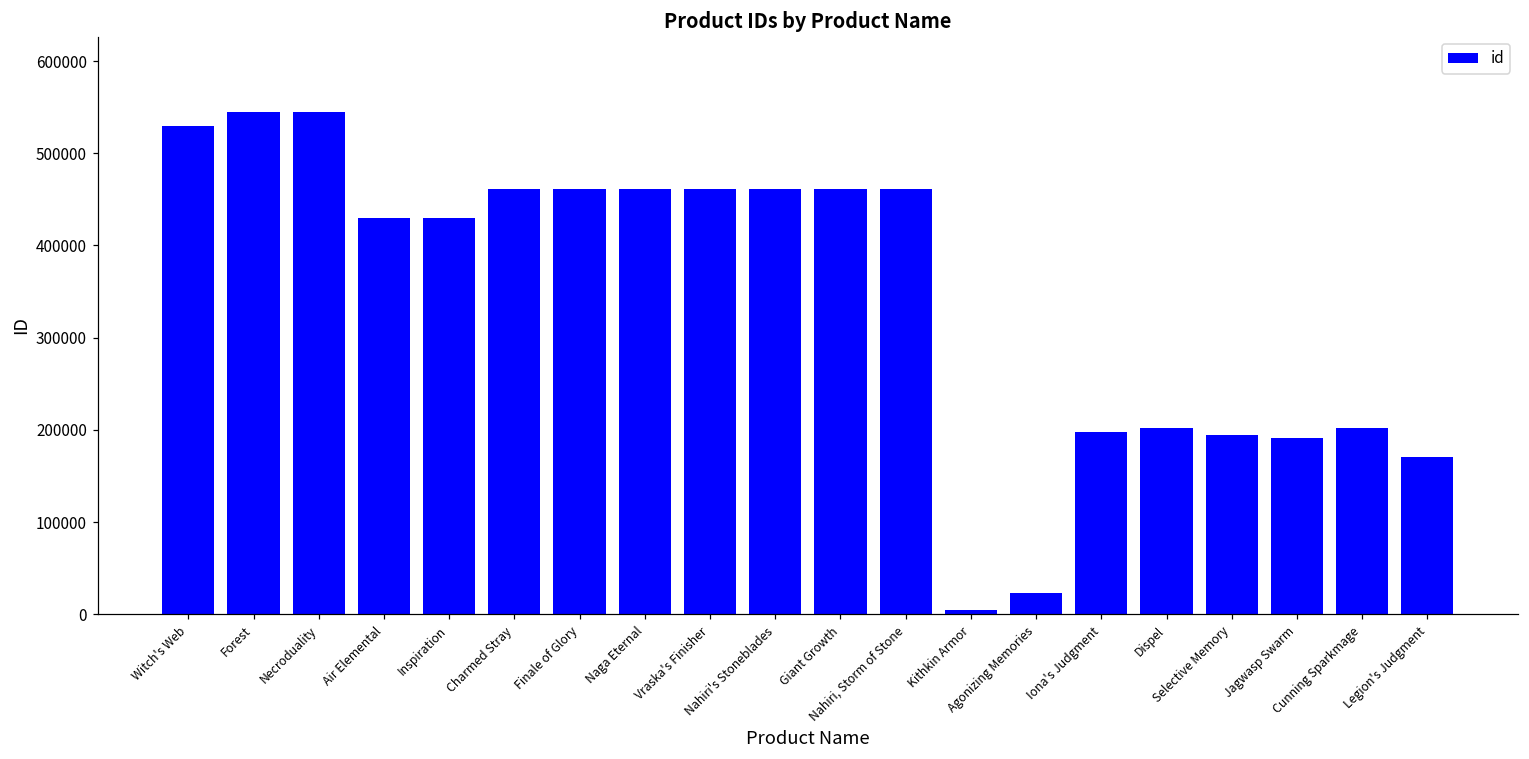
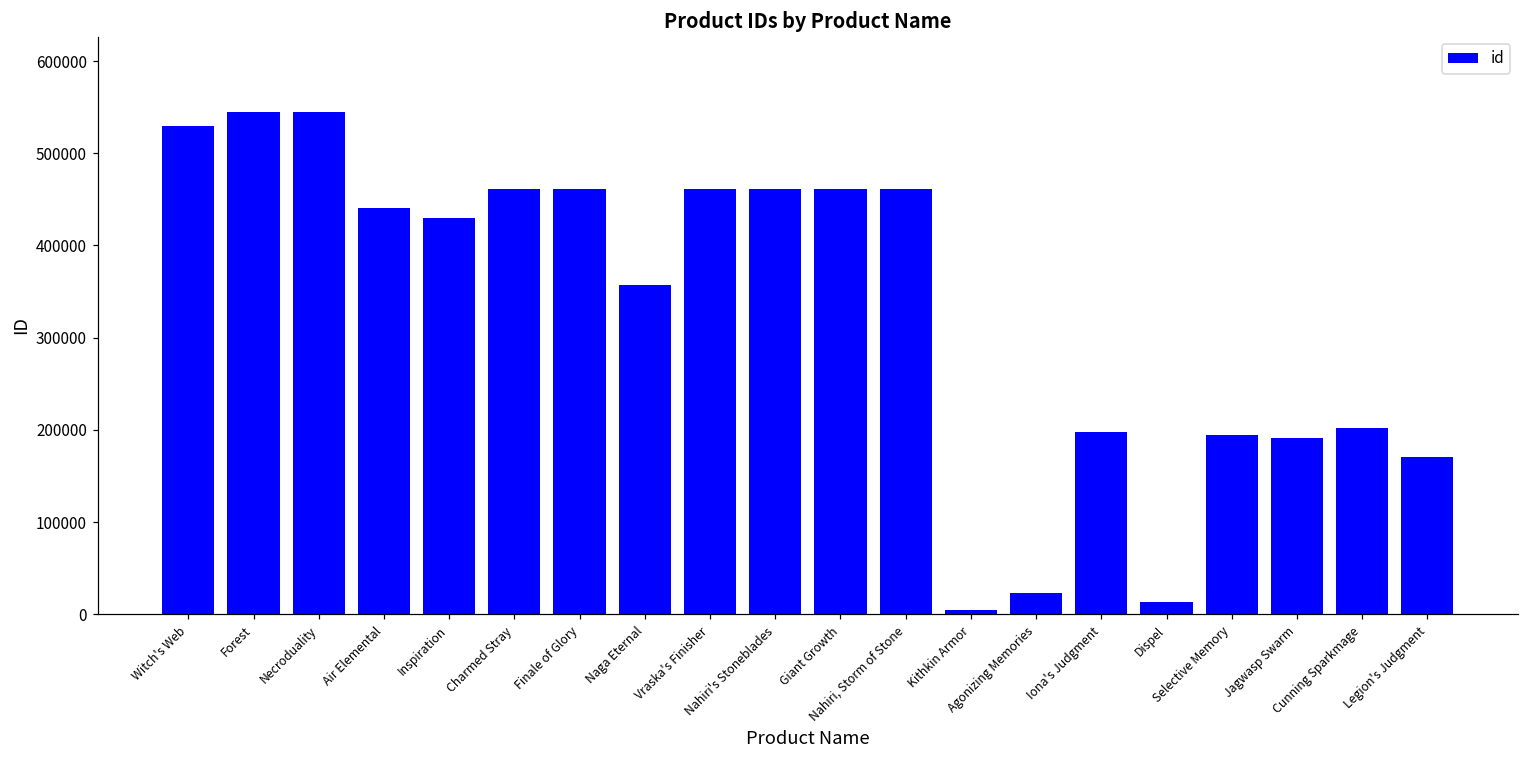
  {
    "Witch's Web": 530000,
    "Forest": 540000,
    "Necroduality": 540000,
-   "Air Elemental": 430000,
+   "Air Elemental": 440000,
    "Inspiration": 430000,
    "Charmed Stray": 460000,
    "Finale of Glory": 460000,
-   "Naga Eternal": 460000,
+   "Naga Eternal": 360000,
    "Vraska's Finisher": 460000,
    "Nahiri's Stoneblades": 460000,
    "Giant Growth": 460000,
    "Nahiri, Storm of Stone": 460000,
    "Kithkin Armor": 0,
    "Agonizing Memories": 20000,
    "Iona's Judgment": 200000,
-   "Dispel": 200000,
+   "Dispel": 10000,
    "Selective Memory": 190000,
    "Jagwasp Swarm": 190000,
    "Cunning Sparkmage": 200000,
    "Legion's Judgment": 170000
  }
